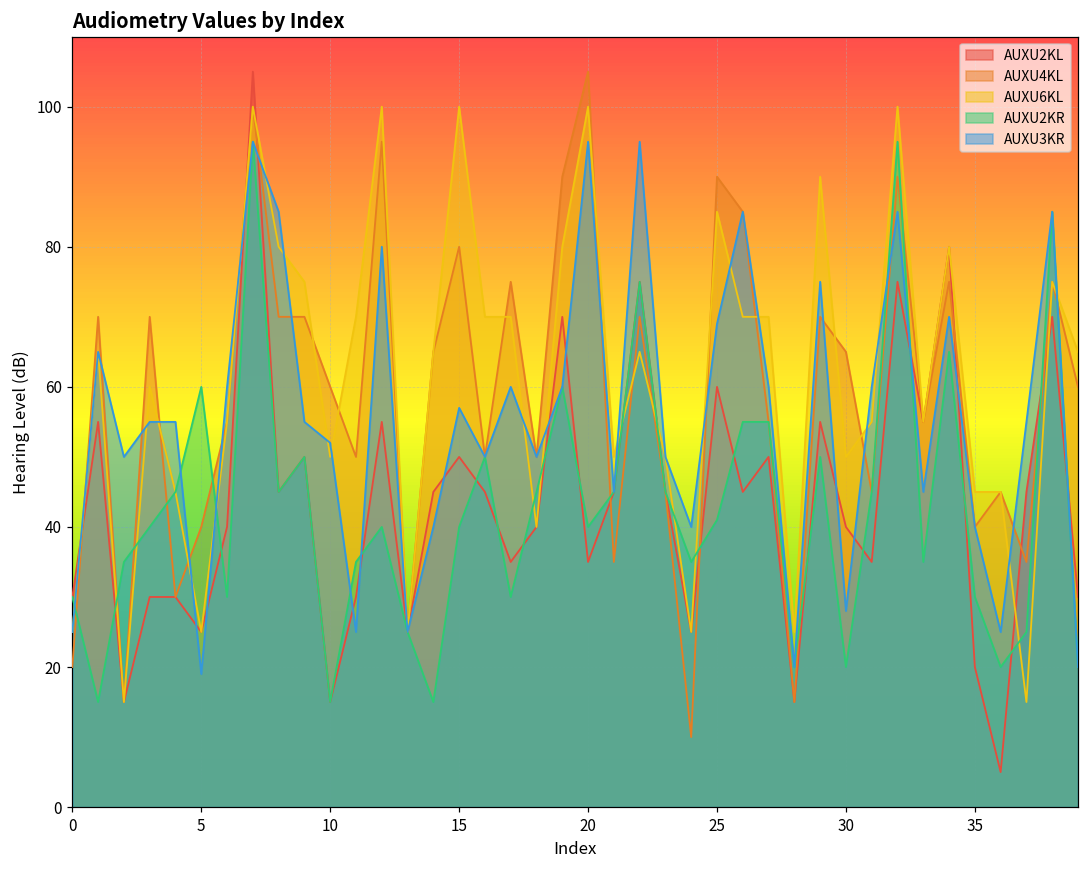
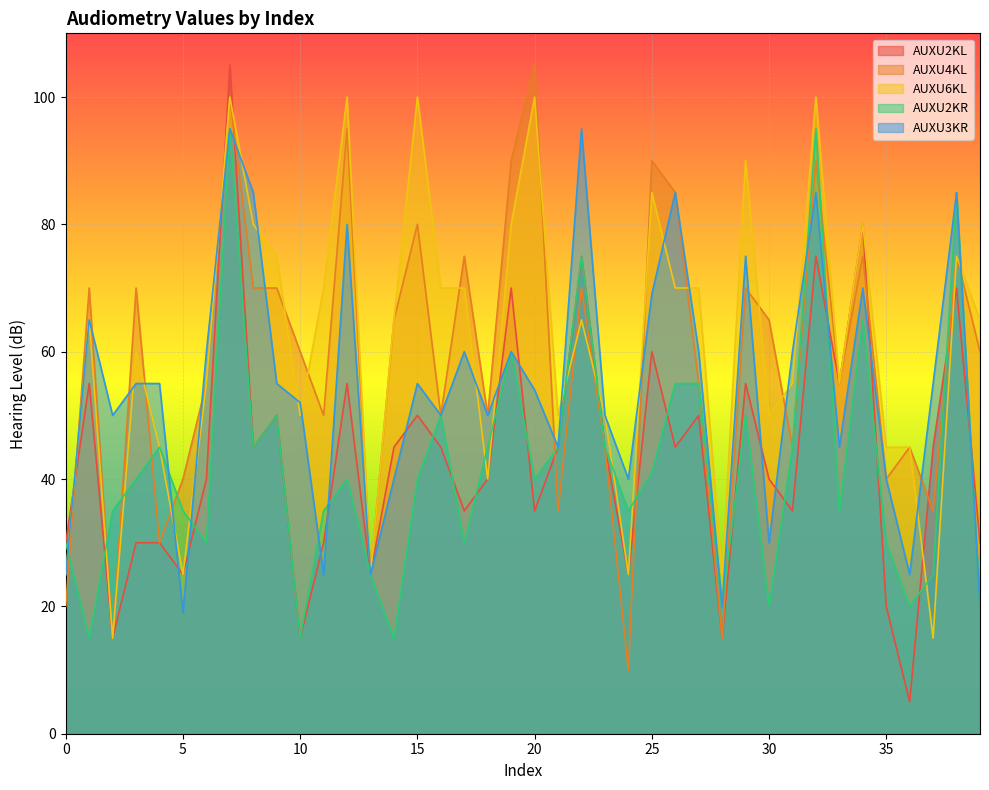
  {
    "AUXU2KR": {
-     "5": 60,
+     "5": 35,
      "15": 40,
      "20": 40,
      "25": 41,
      "30": 20,
      "35": 30
    },
    "AUXU3KR": {
      "5": 19,
      "10": 52,
-     "15": 57,
-     "20": 95,
+     "15": 55,
+     "20": 54,
      "25": 69,
-     "30": 28
+     "30": 30
    }
  }
